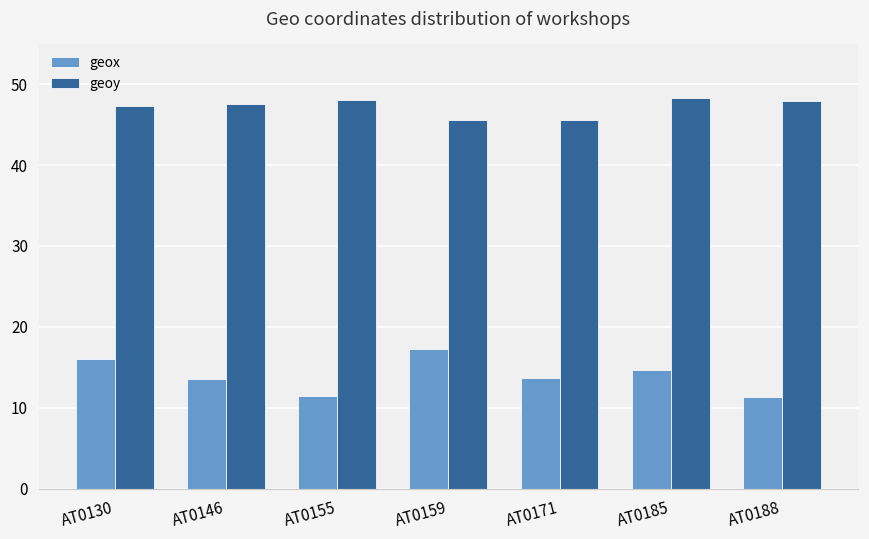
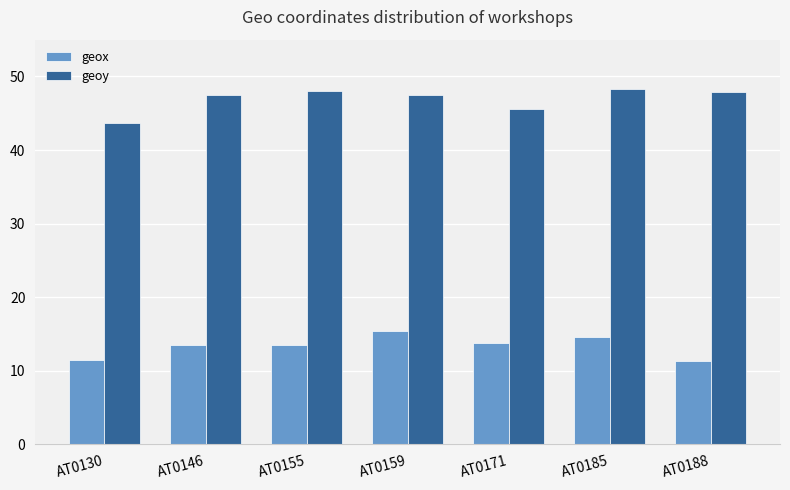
  {
    "geox": {
-     "AT0130": 16,
+     "AT0130": 11,
      "AT0146": 14,
-     "AT0155": 11,
-     "AT0159": 17,
+     "AT0155": 14,
+     "AT0159": 15,
      "AT0171": 14,
      "AT0185": 15,
      "AT0188": 11
    },
    "geoy": {
-     "AT0130": 47,
+     "AT0130": 44,
      "AT0146": 47,
      "AT0155": 48,
-     "AT0159": 46,
+     "AT0159": 47,
      "AT0171": 46,
      "AT0185": 48,
      "AT0188": 48
    }
  }
